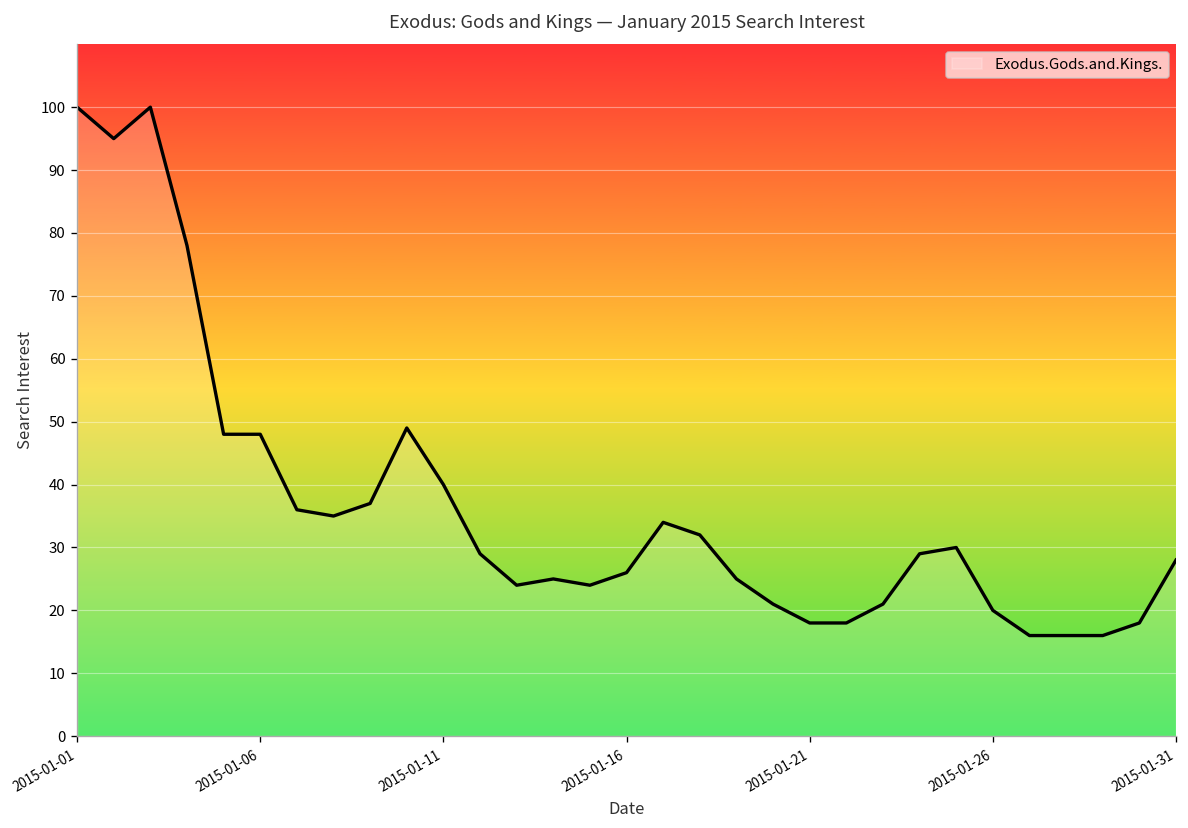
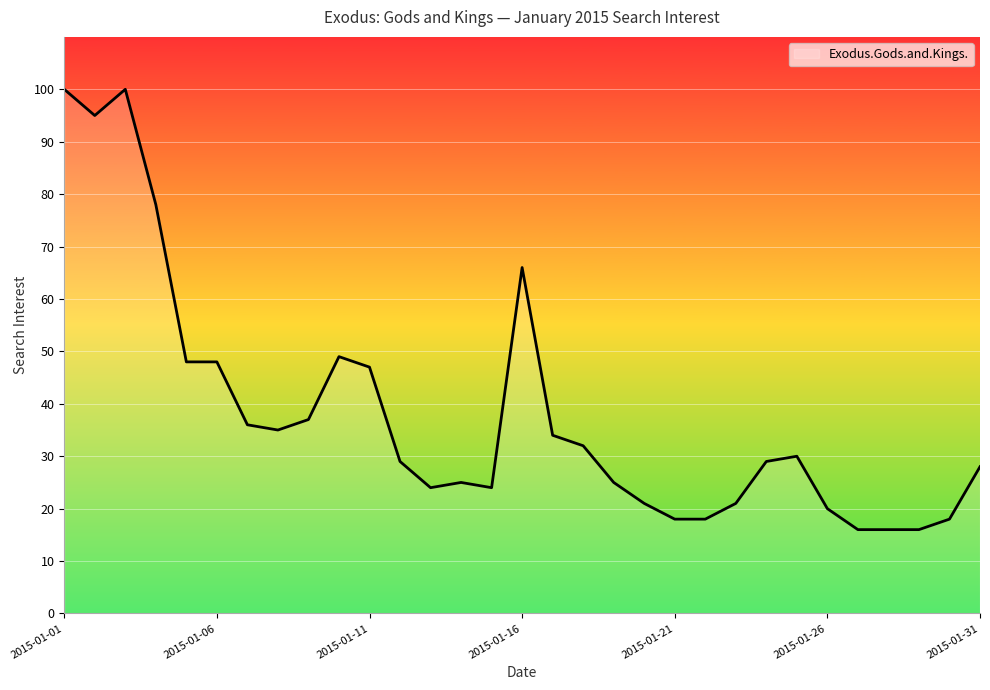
  {
    "2015-01-01": 100,
    "2015-01-06": 48,
-   "2015-01-11": 40,
-   "2015-01-16": 26,
+   "2015-01-11": 47,
+   "2015-01-16": 66,
    "2015-01-21": 18,
    "2015-01-26": 20,
    "2015-01-31": 28
  }
